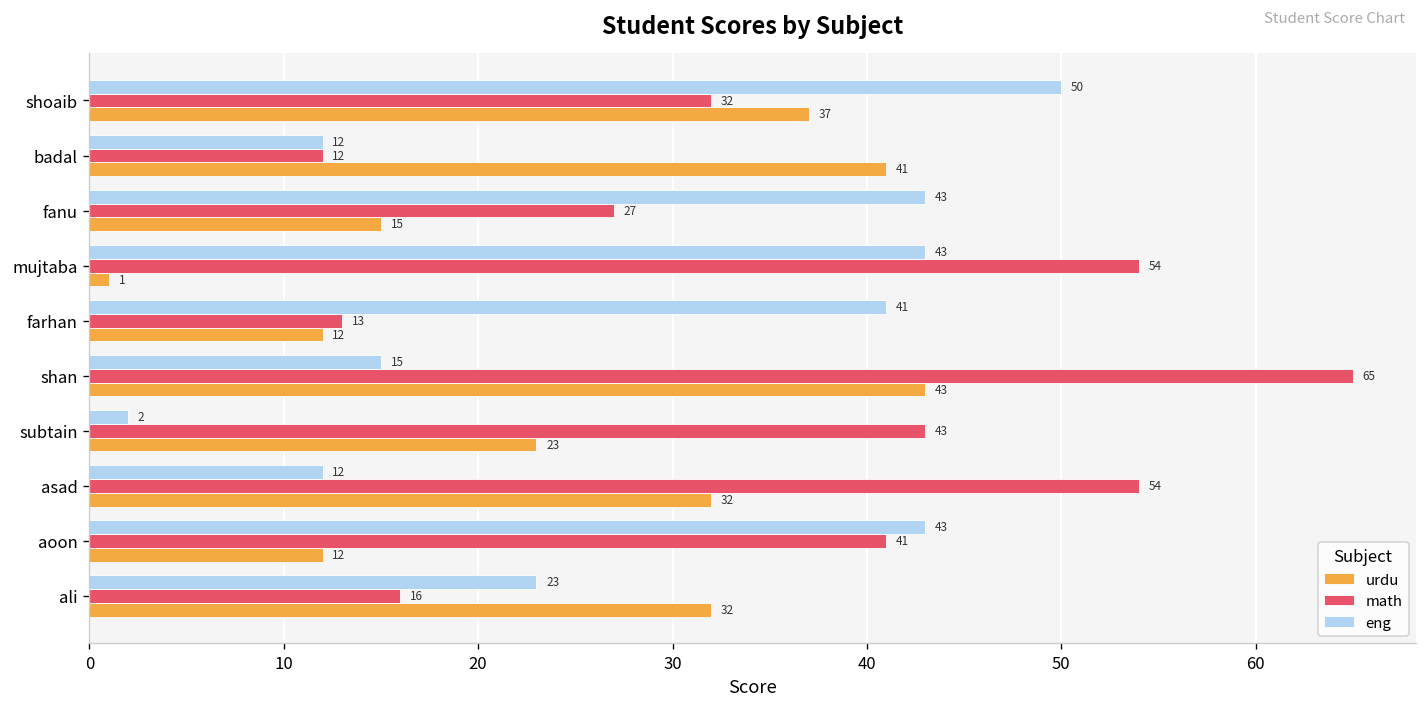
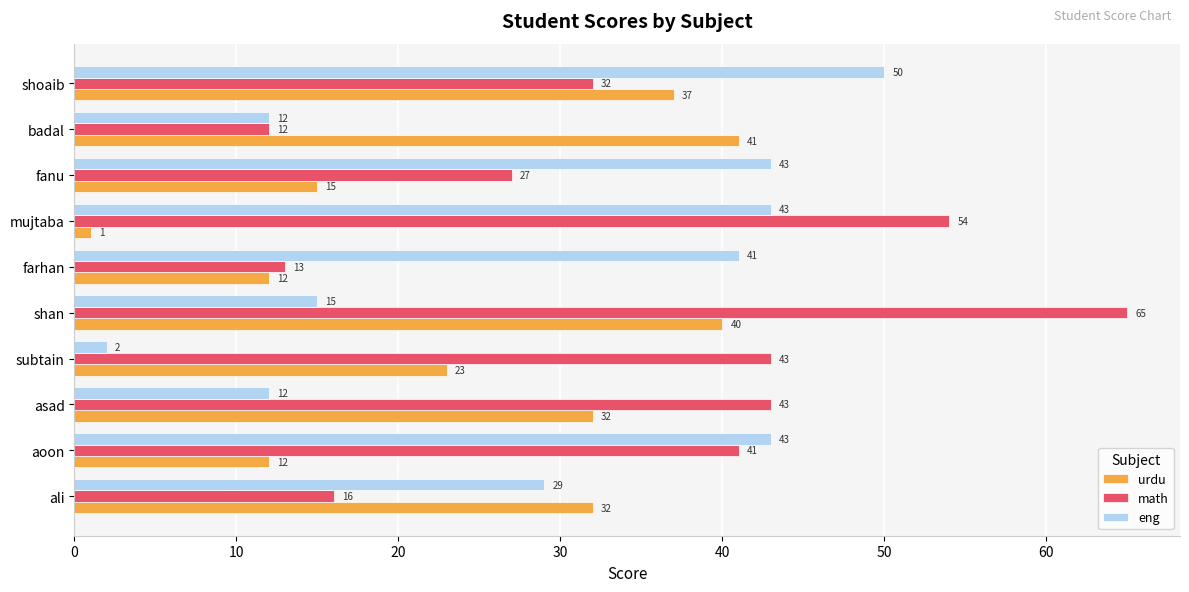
  {
    "urdu": {
      "shoaib": 37,
      "badal": 41,
      "fanu": 15,
      "mujtaba": 1,
      "farhan": 12,
-     "shan": 43,
+     "shan": 40,
      "subtain": 23,
      "asad": 32,
      "aoon": 12,
      "ali": 32
    },
    "math": {
      "shoaib": 32,
      "badal": 12,
      "fanu": 27,
      "mujtaba": 54,
      "farhan": 13,
      "shan": 65,
      "subtain": 43,
-     "asad": 54,
+     "asad": 43,
      "aoon": 41,
      "ali": 16
    },
    "eng": {
      "shoaib": 50,
      "badal": 12,
      "fanu": 43,
      "mujtaba": 43,
      "farhan": 41,
      "shan": 15,
      "subtain": 2,
      "asad": 12,
      "aoon": 43,
-     "ali": 23
+     "ali": 29
    }
  }
